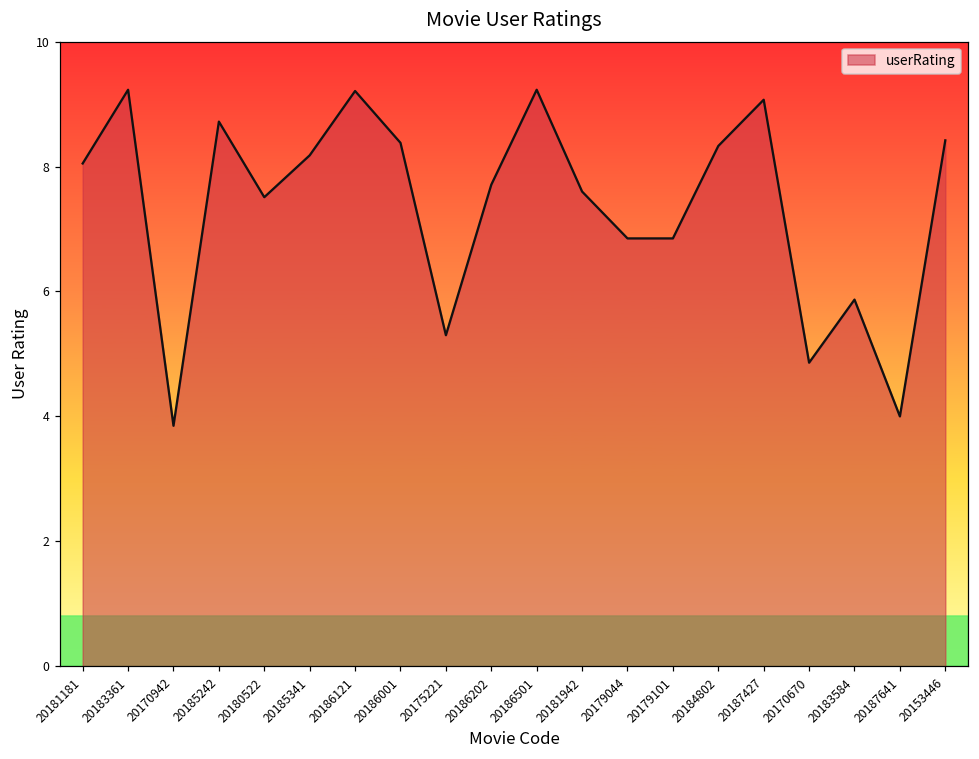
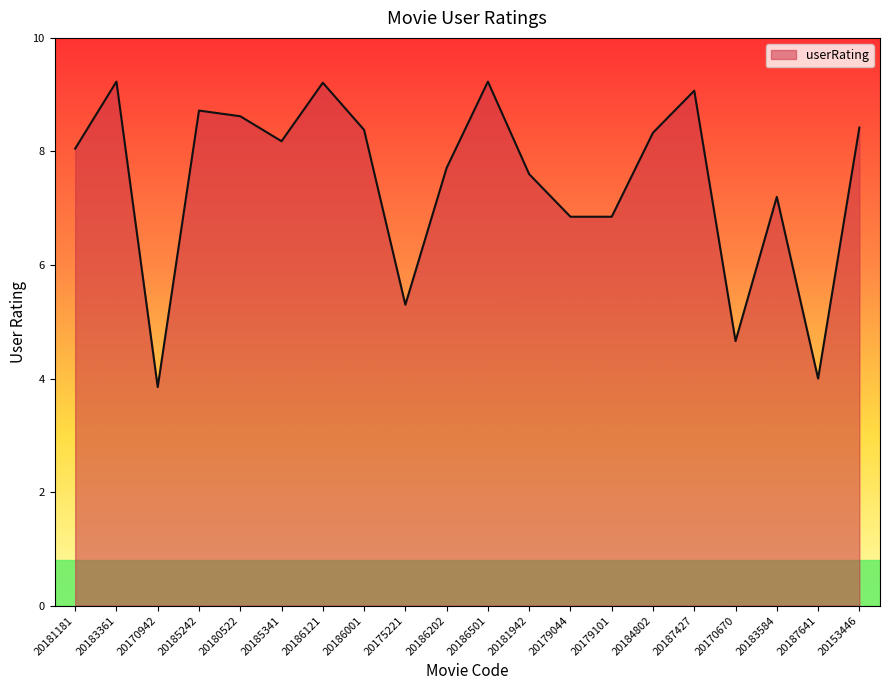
  {
    "20181181": 8.1,
    "20183361": 9.2,
    "20170942": 3.9,
    "20185242": 8.7,
-   "20180522": 7.5,
+   "20180522": 8.6,
    "20185341": 8.2,
    "20186121": 9.2,
    "20186001": 8.4,
    "20175221": 5.3,
    "20186202": 7.7,
    "20186501": 9.2,
    "20181942": 7.6,
    "20179044": 6.9,
    "20179101": 6.9,
    "20184802": 8.3,
    "20187427": 9.1,
-   "20170670": 4.9,
-   "20183584": 5.9,
+   "20170670": 4.7,
+   "20183584": 7.2,
    "20187641": 4.0,
    "20153446": 8.4
  }
